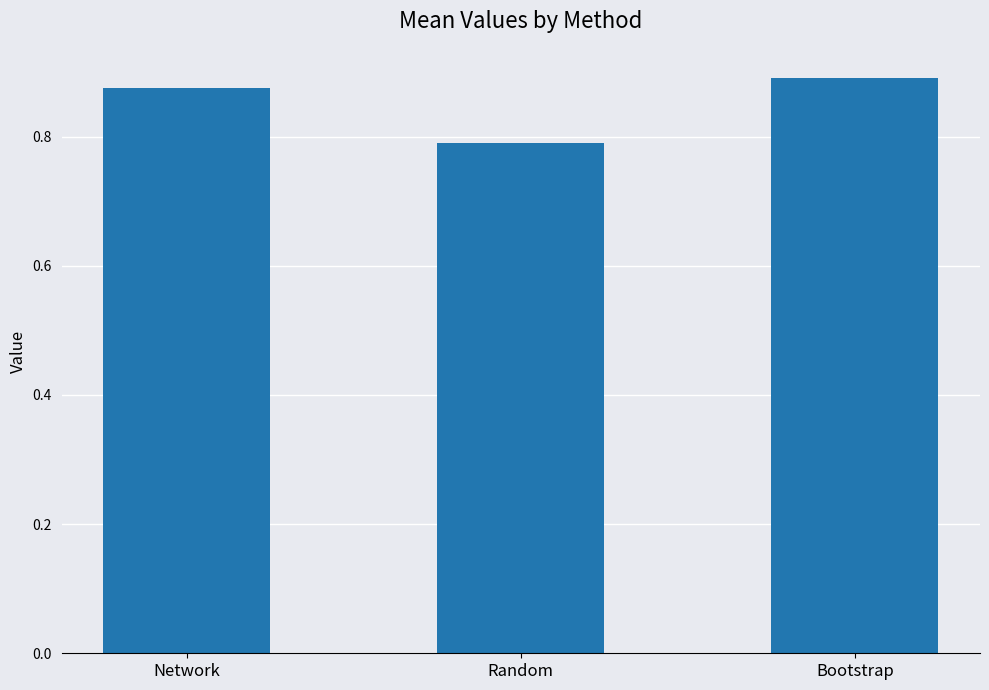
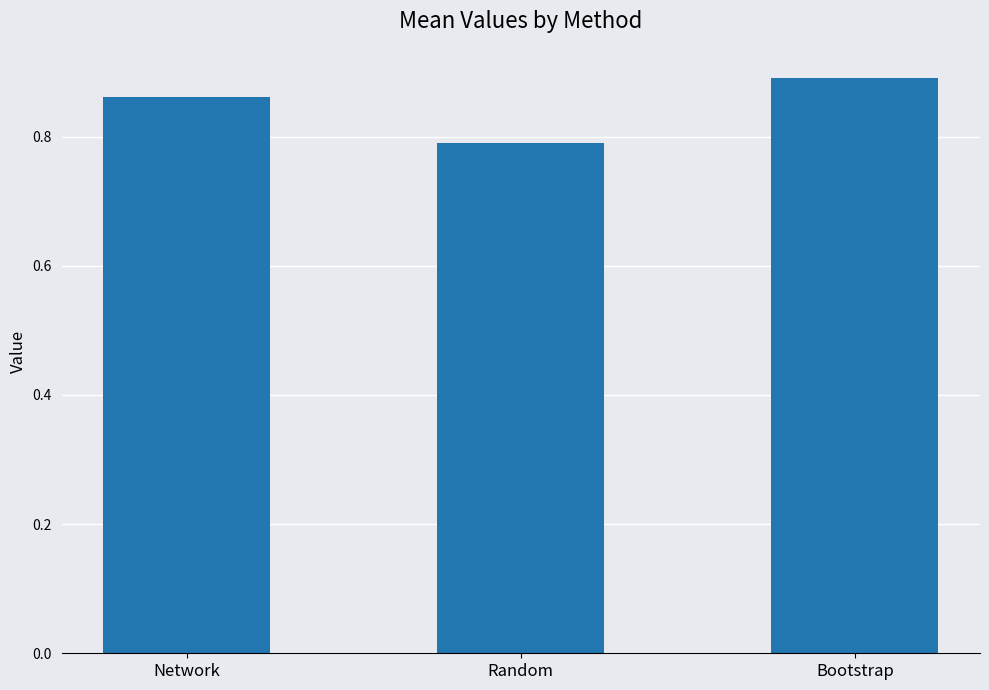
  {
-   "Network": 0.88,
+   "Network": 0.86,
    "Random": 0.79,
    "Bootstrap": 0.89
  }
